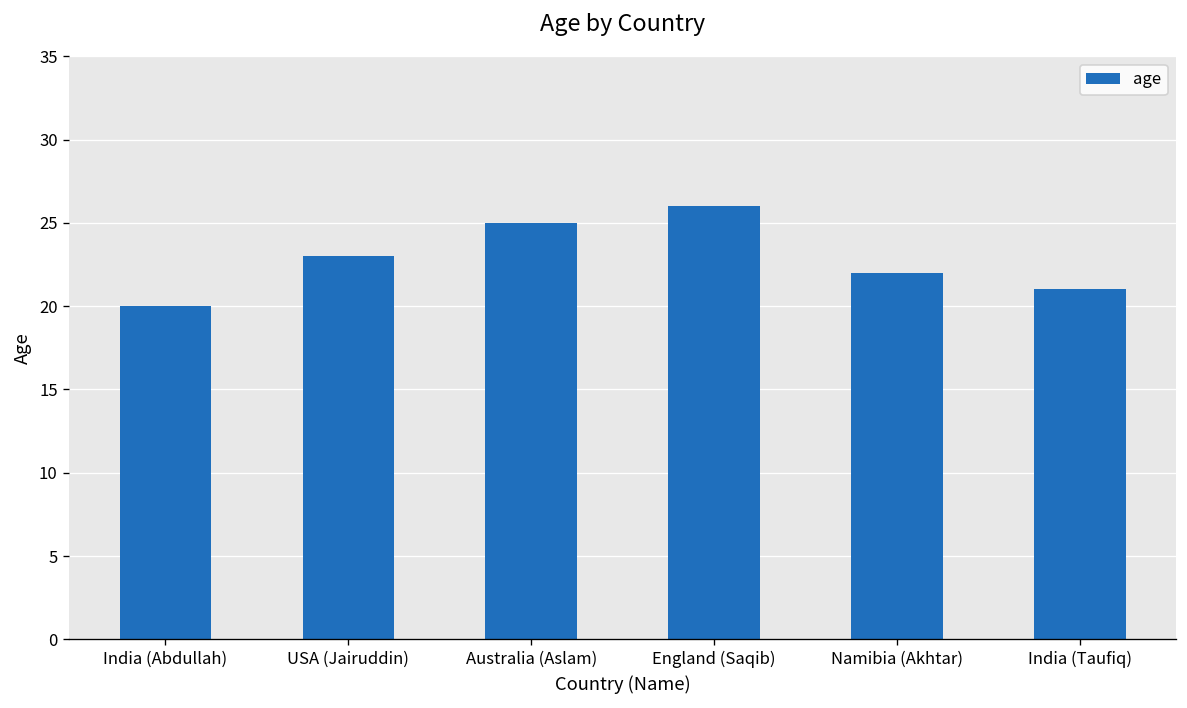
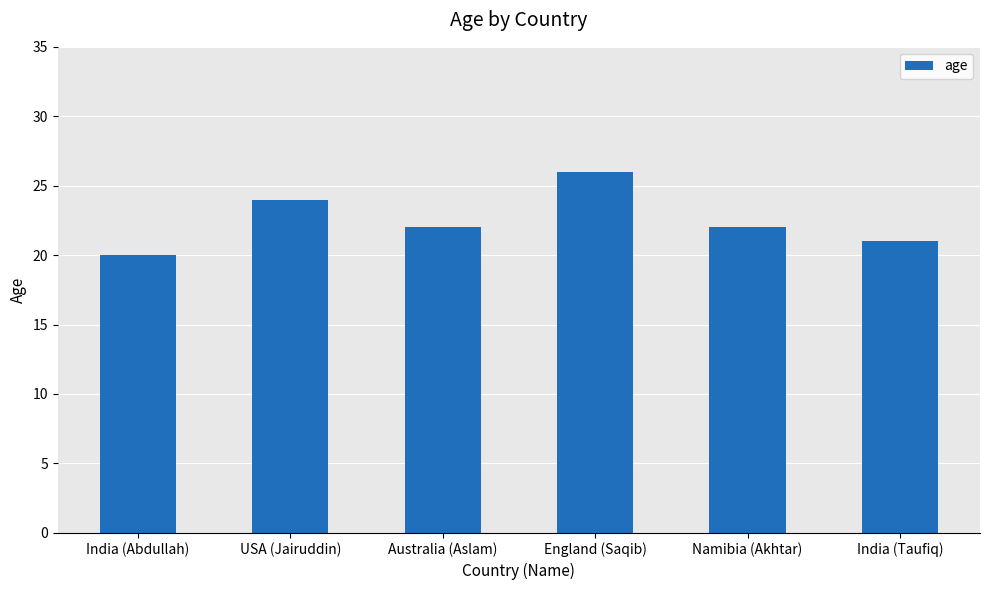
  {
    "India (Abdullah)": 20,
-   "USA (Jairuddin)": 23,
-   "Australia (Aslam)": 25,
+   "USA (Jairuddin)": 24,
+   "Australia (Aslam)": 22,
    "England (Saqib)": 26,
    "Namibia (Akhtar)": 22,
    "India (Taufiq)": 21
  }
